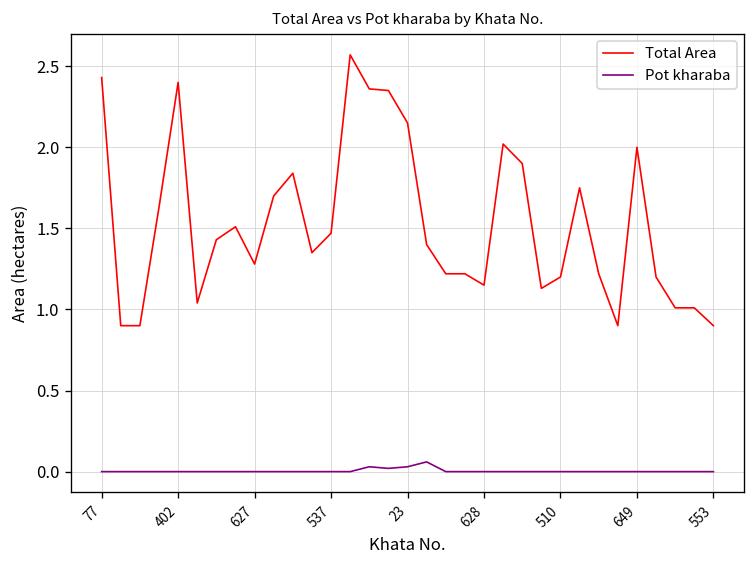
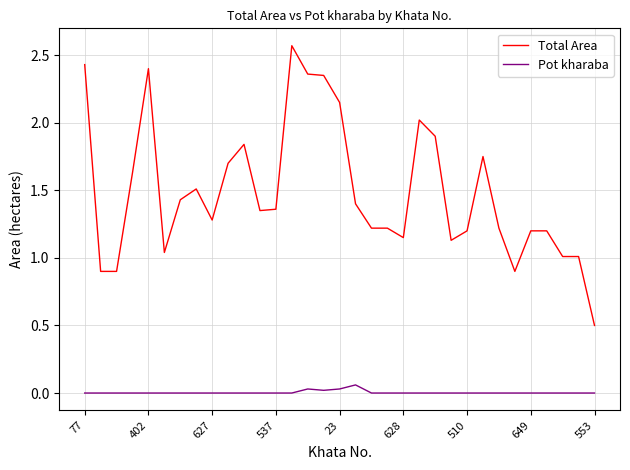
  {
    "Total Area": {
      "77": 2.43,
      "402": 2.40,
      "627": 1.28,
-     "537": 1.47,
+     "537": 1.36,
      "628": 1.15,
      "510": 1.20,
-     "649": 2.0,
-     "553": 0.9
+     "649": 1.2,
+     "553": 0.5
    },
    "Pot kharaba": {
      "77": 0.00,
      "402": 0.00,
      "627": 0.00,
      "537": 0.00,
      "628": 0.00,
      "510": 0.00,
      "649": 0.00,
      "553": 0.00
    }
  }
